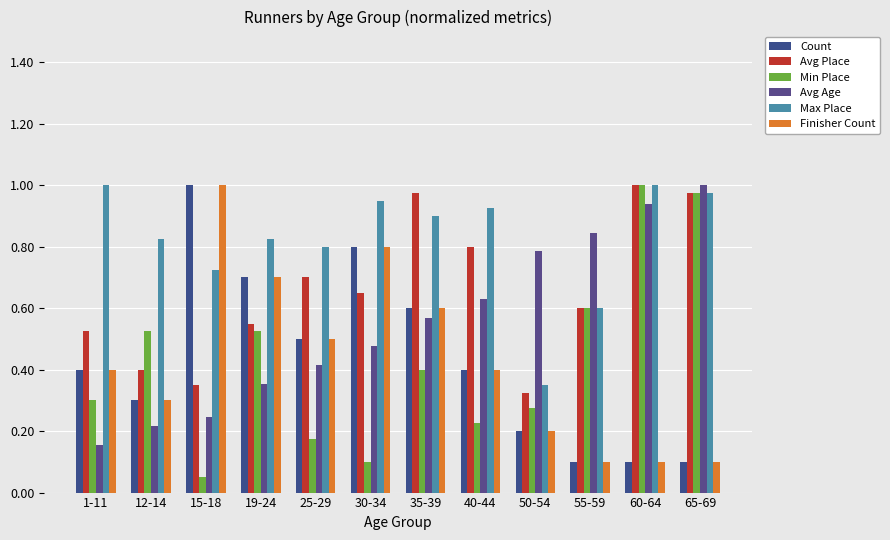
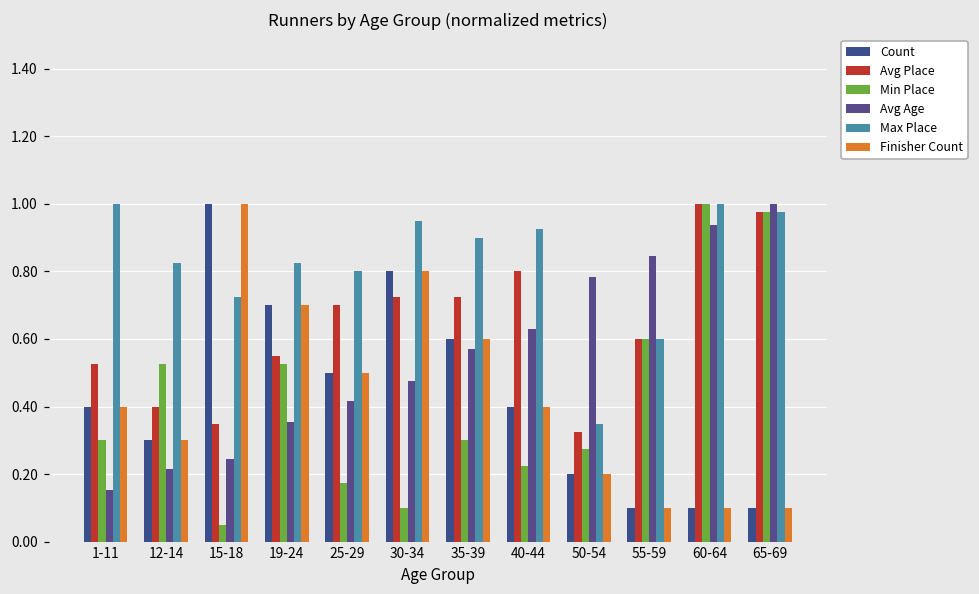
  {
    "Avg Place": {
      "1-11": 0.53,
      "12-14": 0.40,
      "15-18": 0.35,
      "19-24": 0.55,
      "25-29": 0.70,
-     "30-34": 0.65,
-     "35-39": 0.98,
+     "30-34": 0.73,
+     "35-39": 0.73,
      "40-44": 0.80,
      "50-54": 0.33,
      "55-59": 0.60,
      "60-64": 1.00,
      "65-69": 0.98
    },
    "Min Place": {
      "1-11": 0.30,
      "12-14": 0.53,
      "15-18": 0.05,
      "19-24": 0.53,
      "25-29": 0.18,
      "30-34": 0.10,
-     "35-39": 0.40,
+     "35-39": 0.30,
      "40-44": 0.23,
      "50-54": 0.28,
      "55-59": 0.60,
      "60-64": 1.00,
      "65-69": 0.98
    },
    "Max Place": {
      "1-11": 1.00,
      "12-14": 0.83,
      "15-18": 0.73,
      "19-24": 0.83,
      "25-29": 0.80,
      "30-34": 0.95,
      "35-39": 0.90,
      "40-44": 0.93,
      "50-54": 0.35,
      "55-59": 0.60,
      "60-64": 1.00,
      "65-69": 0.98
    },
    "Finisher Count": {
      "1-11": 0.40,
      "12-14": 0.30,
      "15-18": 1.00,
      "19-24": 0.70,
      "25-29": 0.50,
      "30-34": 0.80,
      "35-39": 0.60,
      "40-44": 0.40,
      "50-54": 0.20,
      "55-59": 0.10,
      "60-64": 0.10,
      "65-69": 0.10
    }
  }
